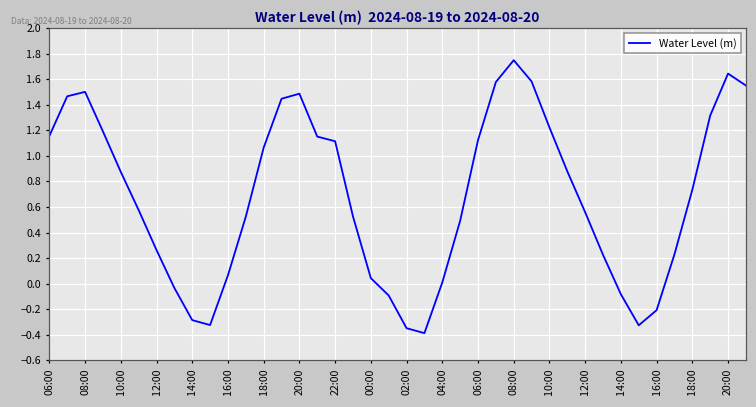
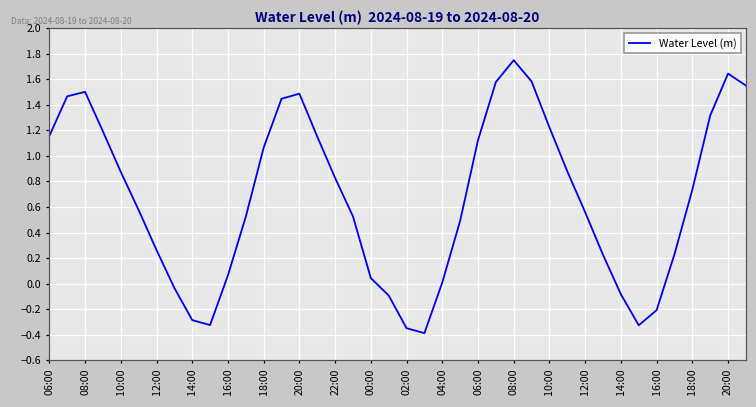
  {
-   "22:00": 1.11,
+   "22:00": 0.83,
    "00:00": 0.04,
    "02:00": -0.35,
    "04:00": 0.01
  }
